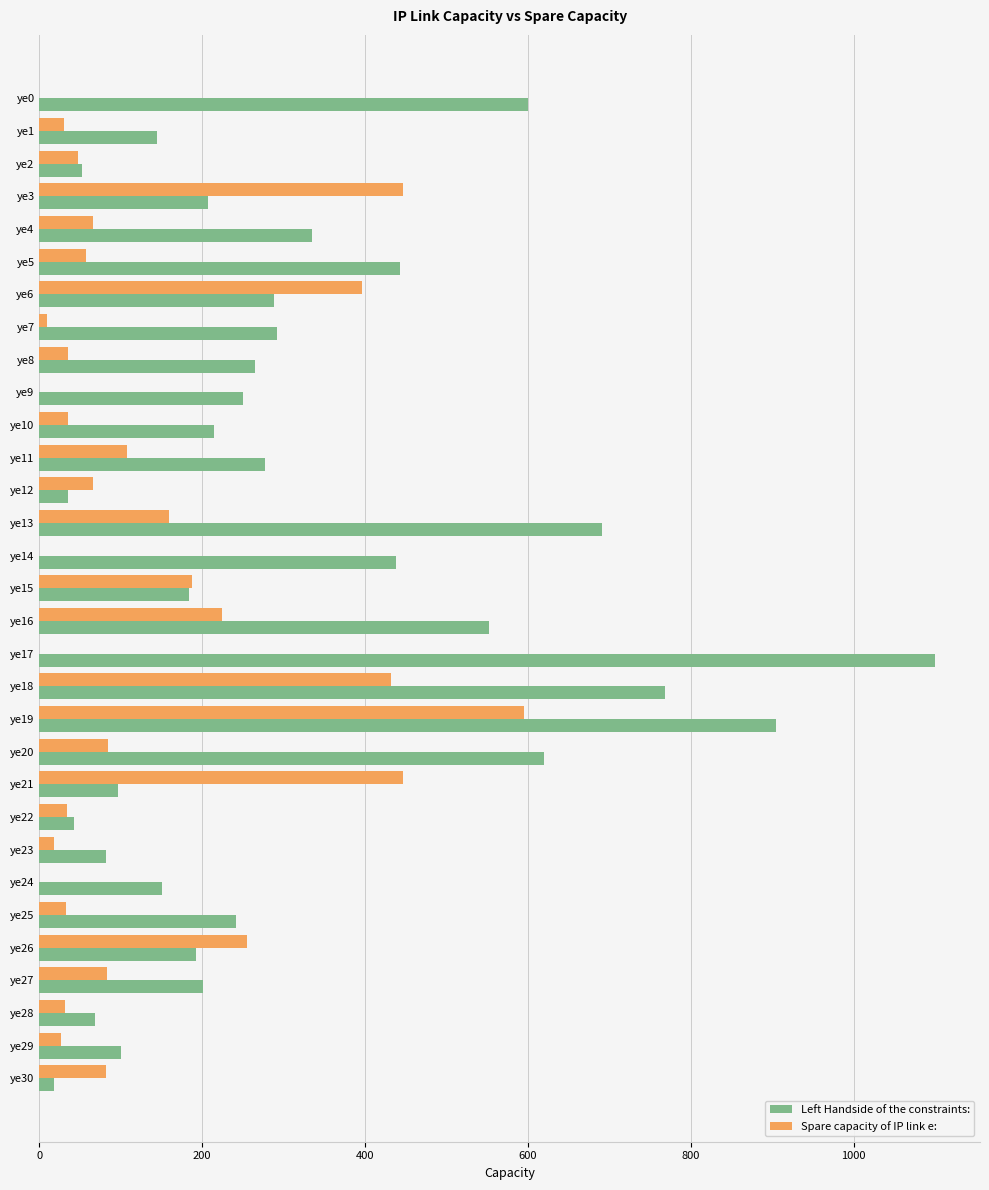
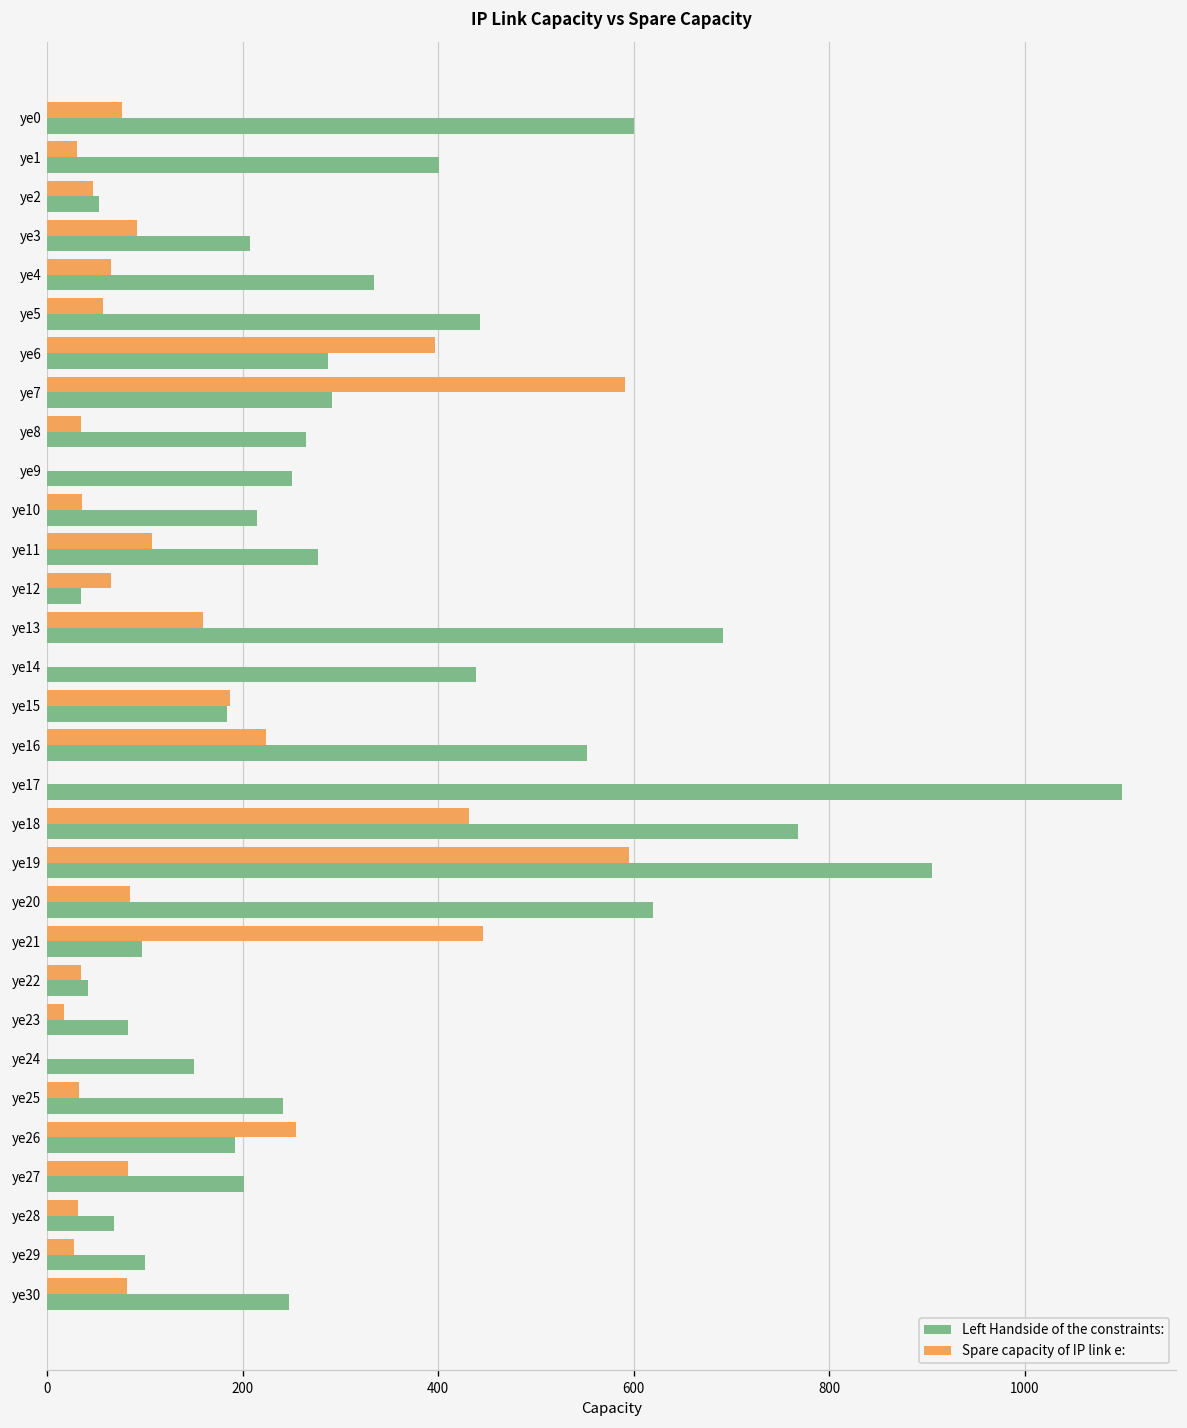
  {
    "Left Handside of the constraints:": {
      "ye0": 600,
-     "ye1": 140,
+     "ye1": 400,
      "ye2": 50,
      "ye3": 210,
      "ye4": 330,
      "ye5": 440,
      "ye6": 290,
      "ye7": 290,
      "ye8": 270,
      "ye9": 250,
      "ye10": 210,
      "ye11": 280,
      "ye12": 30,
      "ye13": 690,
      "ye14": 440,
      "ye15": 180,
      "ye16": 550,
      "ye17": 1100,
      "ye18": 770,
      "ye19": 900,
      "ye20": 620,
      "ye21": 100,
      "ye22": 40,
      "ye23": 80,
      "ye24": 150,
      "ye25": 240,
      "ye26": 190,
      "ye27": 200,
      "ye28": 70,
      "ye29": 100,
-     "ye30": 20
+     "ye30": 250
    },
    "Spare capacity of IP link e:": {
-     "ye0": 0,
+     "ye0": 80,
      "ye1": 30,
      "ye2": 50,
-     "ye3": 450,
+     "ye3": 90,
      "ye4": 70,
      "ye5": 60,
      "ye6": 400,
-     "ye7": 10,
+     "ye7": 590,
      "ye8": 30,
      "ye9": 0,
      "ye10": 40,
      "ye11": 110,
      "ye12": 70,
      "ye13": 160,
      "ye14": 0,
      "ye15": 190,
      "ye16": 220,
      "ye17": 0,
      "ye18": 430,
      "ye19": 600,
      "ye20": 80,
      "ye21": 450,
      "ye22": 30,
      "ye23": 20,
      "ye24": 0,
      "ye25": 30,
      "ye26": 250,
      "ye27": 80,
      "ye28": 30,
      "ye29": 30,
      "ye30": 80
    }
  }
